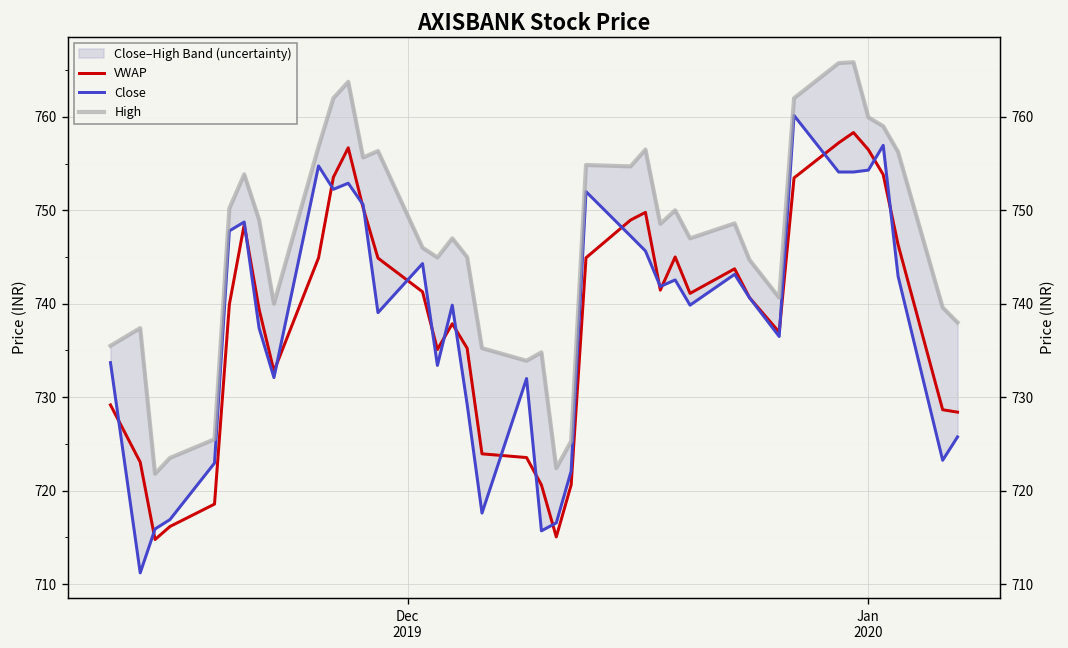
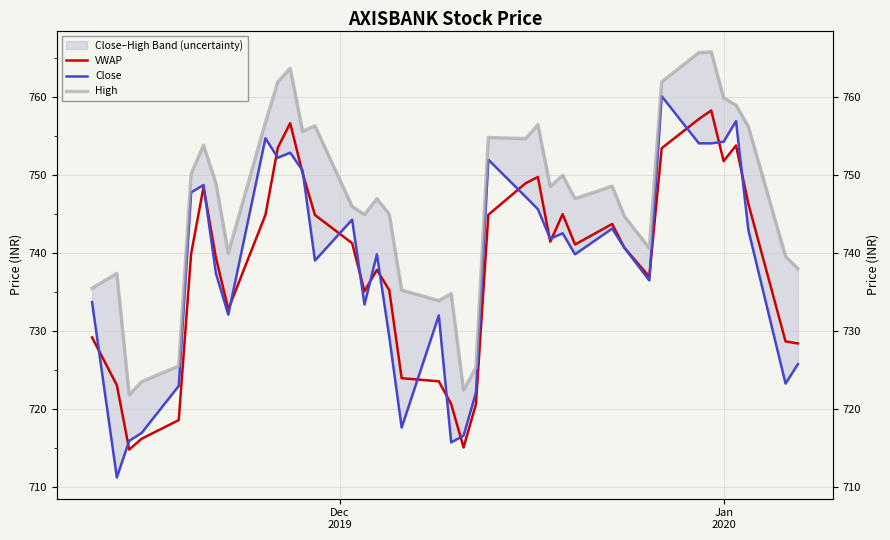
  {
    "VWAP": {
-     "Jan 2020": 756
+     "Jan 2020": 752
    },
    "Close": {
      "Jan 2020": 754
    },
    "Close–High Band (uncertainty)": {
      "Jan 2020": 760
    }
  }
